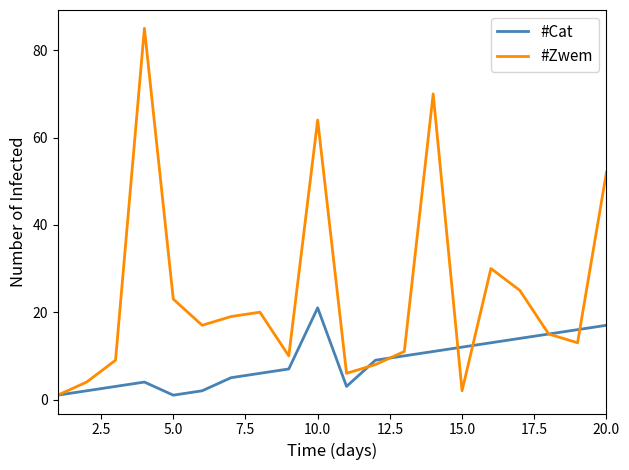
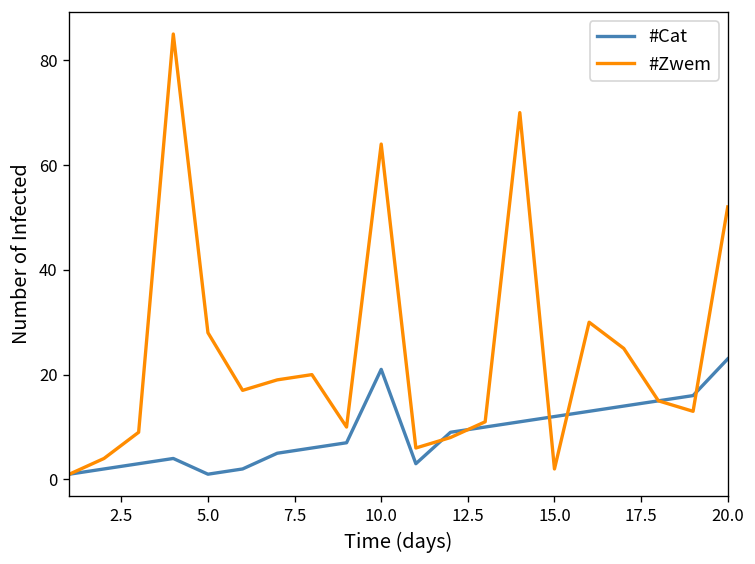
  {
    "#Cat": {
      "5.0": 1,
      "10.0": 21,
      "15.0": 12,
-     "20.0": 17
+     "20.0": 23
    },
    "#Zwem": {
-     "5.0": 23,
+     "5.0": 28,
      "10.0": 64,
      "15.0": 2,
      "20.0": 52
    }
  }
